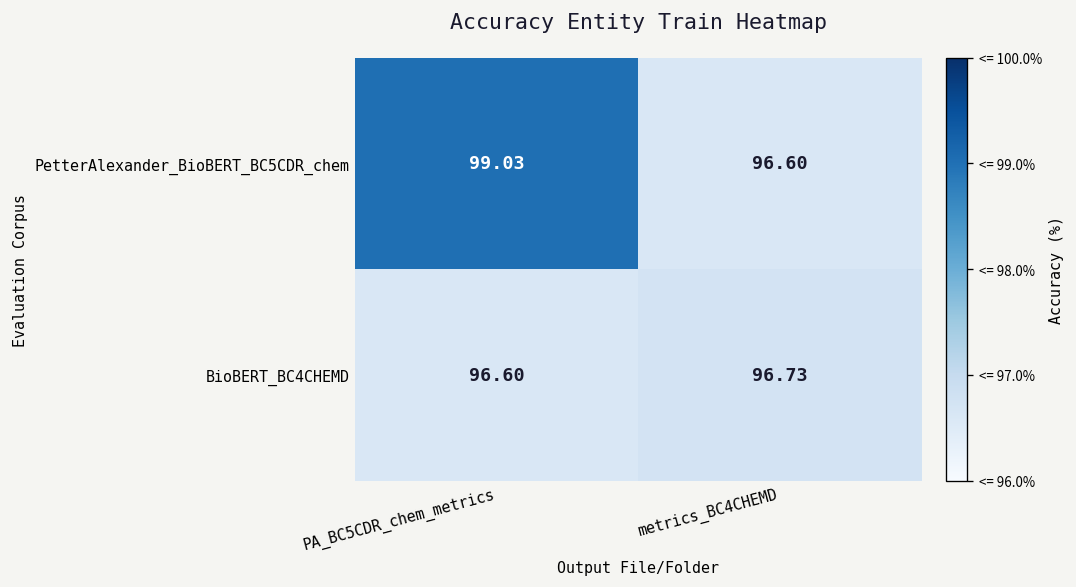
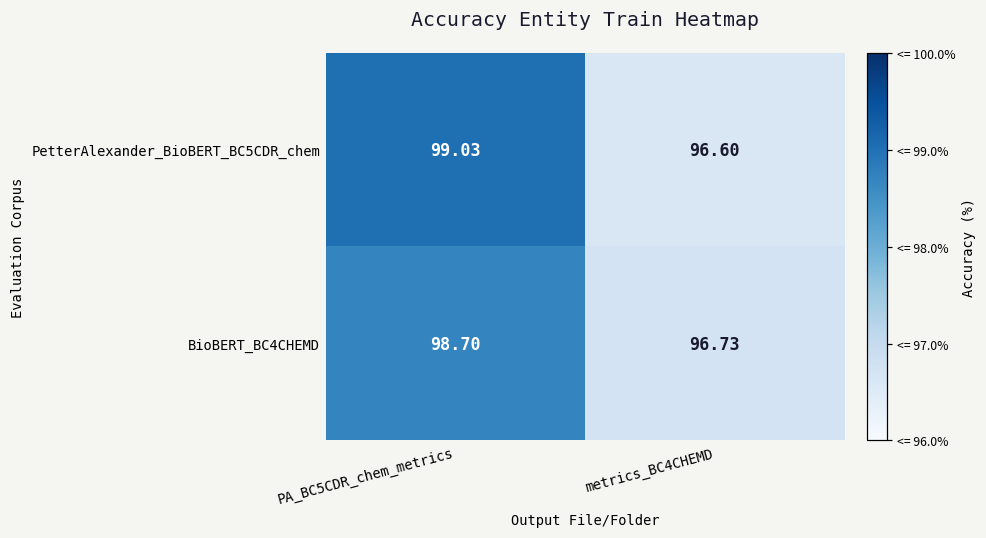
  {
    "PetterAlexander_BioBERT_BC5CDR_chem": {
      "PA_BC5CDR_chem_metrics": 99.03,
      "metrics_BC4CHEMD": 96.60
    },
    "BioBERT_BC4CHEMD": {
-     "PA_BC5CDR_chem_metrics": 96.60,
+     "PA_BC5CDR_chem_metrics": 98.70,
      "metrics_BC4CHEMD": 96.73
    }
  }
